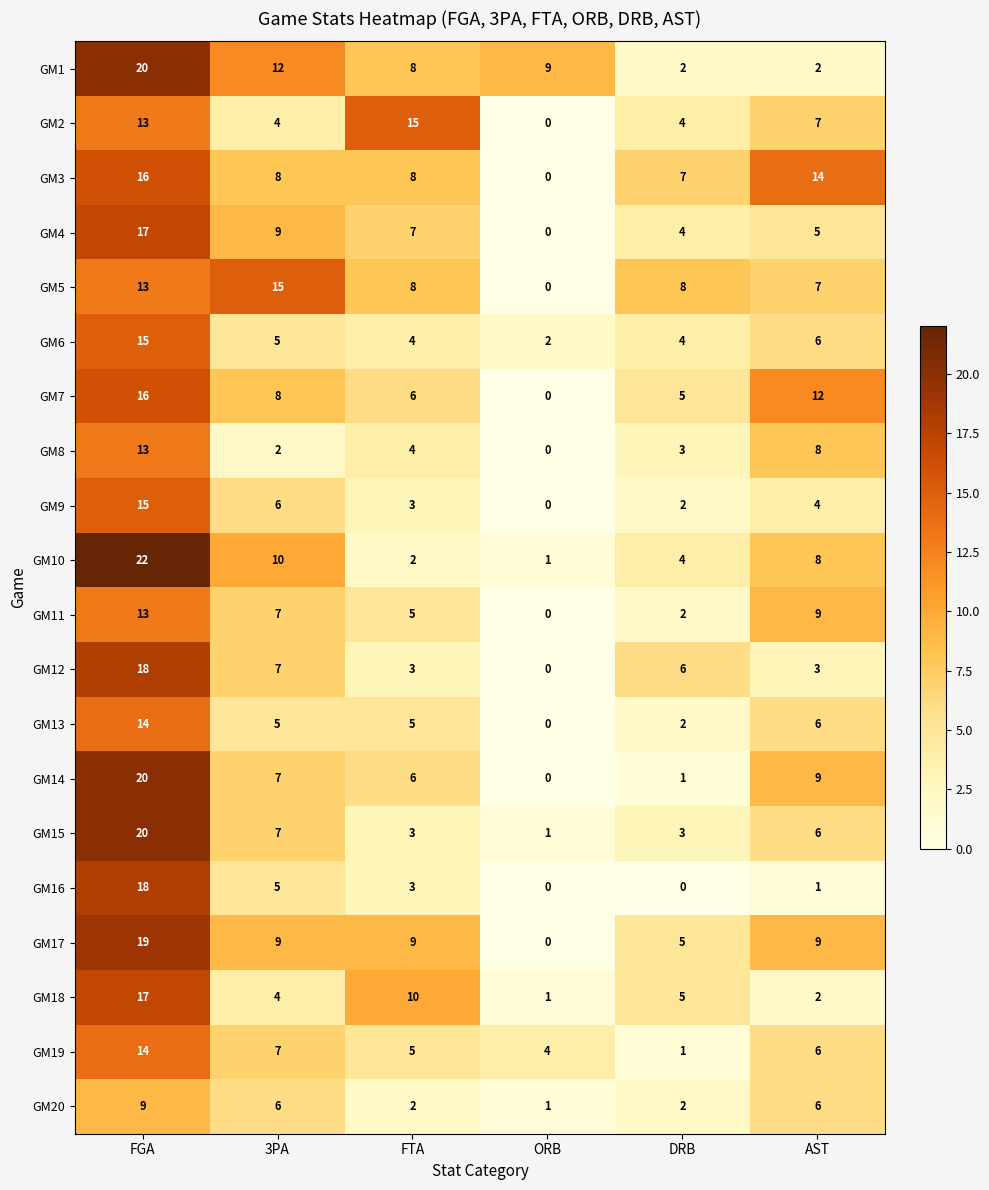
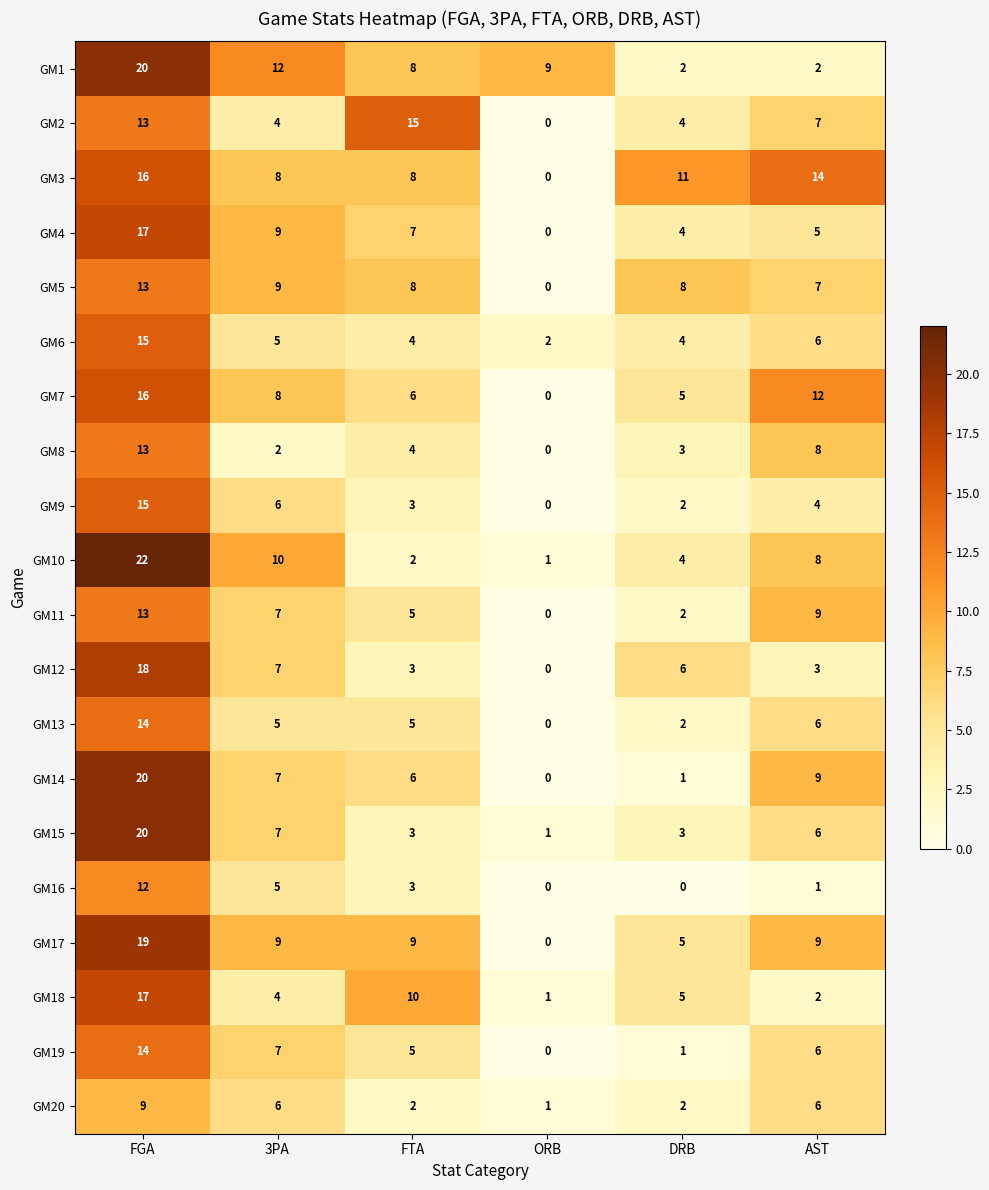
  {
    "GM1": {
      "FGA": 20,
      "3PA": 12,
      "FTA": 8,
      "ORB": 9,
      "DRB": 2,
      "AST": 2
    },
    "GM2": {
      "FGA": 13,
      "3PA": 4,
      "FTA": 15,
      "ORB": 0,
      "DRB": 4,
      "AST": 7
    },
    "GM3": {
      "FGA": 16,
      "3PA": 8,
      "FTA": 8,
      "ORB": 0,
-     "DRB": 7,
+     "DRB": 11,
      "AST": 14
    },
    "GM4": {
      "FGA": 17,
      "3PA": 9,
      "FTA": 7,
      "ORB": 0,
      "DRB": 4,
      "AST": 5
    },
    "GM5": {
      "FGA": 13,
-     "3PA": 15,
+     "3PA": 9,
      "FTA": 8,
      "ORB": 0,
      "DRB": 8,
      "AST": 7
    },
    "GM6": {
      "FGA": 15,
      "3PA": 5,
      "FTA": 4,
      "ORB": 2,
      "DRB": 4,
      "AST": 6
    },
    "GM7": {
      "FGA": 16,
      "3PA": 8,
      "FTA": 6,
      "ORB": 0,
      "DRB": 5,
      "AST": 12
    },
    "GM8": {
      "FGA": 13,
      "3PA": 2,
      "FTA": 4,
      "ORB": 0,
      "DRB": 3,
      "AST": 8
    },
    "GM9": {
      "FGA": 15,
      "3PA": 6,
      "FTA": 3,
      "ORB": 0,
      "DRB": 2,
      "AST": 4
    },
    "GM10": {
      "FGA": 22,
      "3PA": 10,
      "FTA": 2,
      "ORB": 1,
      "DRB": 4,
      "AST": 8
    },
    "GM11": {
      "FGA": 13,
      "3PA": 7,
      "FTA": 5,
      "ORB": 0,
      "DRB": 2,
      "AST": 9
    },
    "GM12": {
      "FGA": 18,
      "3PA": 7,
      "FTA": 3,
      "ORB": 0,
      "DRB": 6,
      "AST": 3
    },
    "GM13": {
      "FGA": 14,
      "3PA": 5,
      "FTA": 5,
      "ORB": 0,
      "DRB": 2,
      "AST": 6
    },
    "GM14": {
      "FGA": 20,
      "3PA": 7,
      "FTA": 6,
      "ORB": 0,
      "DRB": 1,
      "AST": 9
    },
    "GM15": {
      "FGA": 20,
      "3PA": 7,
      "FTA": 3,
      "ORB": 1,
      "DRB": 3,
      "AST": 6
    },
    "GM16": {
-     "FGA": 18,
+     "FGA": 12,
      "3PA": 5,
      "FTA": 3,
      "ORB": 0,
      "DRB": 0,
      "AST": 1
    },
    "GM17": {
      "FGA": 19,
      "3PA": 9,
      "FTA": 9,
      "ORB": 0,
      "DRB": 5,
      "AST": 9
    },
    "GM18": {
      "FGA": 17,
      "3PA": 4,
      "FTA": 10,
      "ORB": 1,
      "DRB": 5,
      "AST": 2
    },
    "GM19": {
      "FGA": 14,
      "3PA": 7,
      "FTA": 5,
-     "ORB": 4,
+     "ORB": 0,
      "DRB": 1,
      "AST": 6
    },
    "GM20": {
      "FGA": 9,
      "3PA": 6,
      "FTA": 2,
      "ORB": 1,
      "DRB": 2,
      "AST": 6
    }
  }
